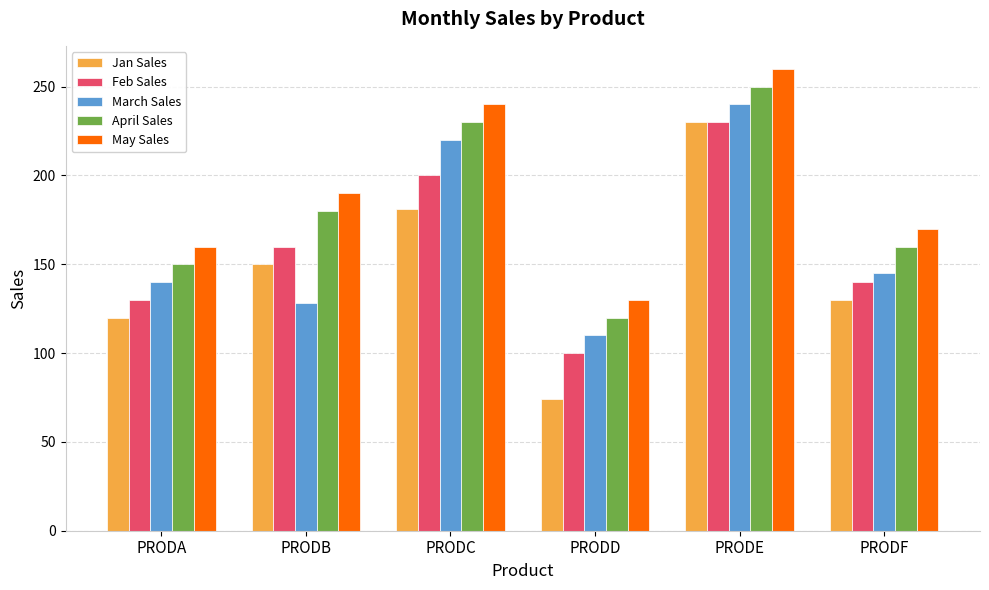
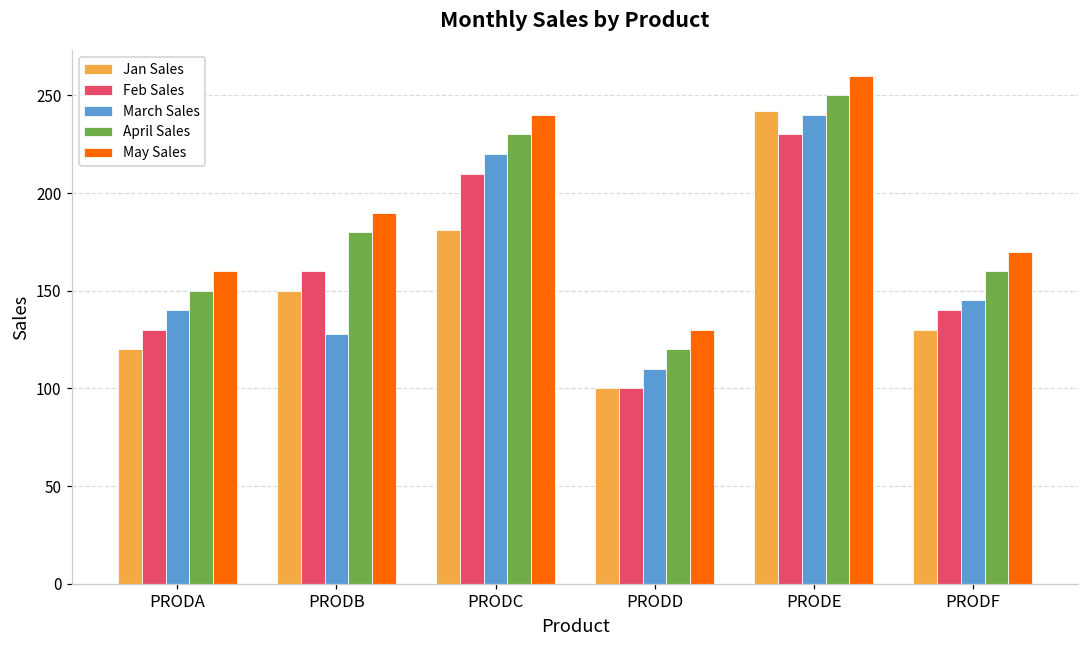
  {
    "Jan Sales": {
      "PRODA": 120,
      "PRODB": 150,
      "PRODC": 181,
-     "PRODD": 74,
-     "PRODE": 230,
+     "PRODD": 100,
+     "PRODE": 242,
      "PRODF": 130
    },
    "Feb Sales": {
      "PRODA": 130,
      "PRODB": 160,
-     "PRODC": 200,
+     "PRODC": 210,
      "PRODD": 100,
      "PRODE": 230,
      "PRODF": 140
    },
    "March Sales": {
      "PRODA": 140,
      "PRODB": 128,
      "PRODC": 220,
      "PRODD": 110,
      "PRODE": 240,
      "PRODF": 145
    },
    "April Sales": {
      "PRODA": 150,
      "PRODB": 180,
      "PRODC": 230,
      "PRODD": 120,
      "PRODE": 250,
      "PRODF": 160
    },
    "May Sales": {
      "PRODA": 160,
      "PRODB": 190,
      "PRODC": 240,
      "PRODD": 130,
      "PRODE": 260,
      "PRODF": 170
    }
  }
